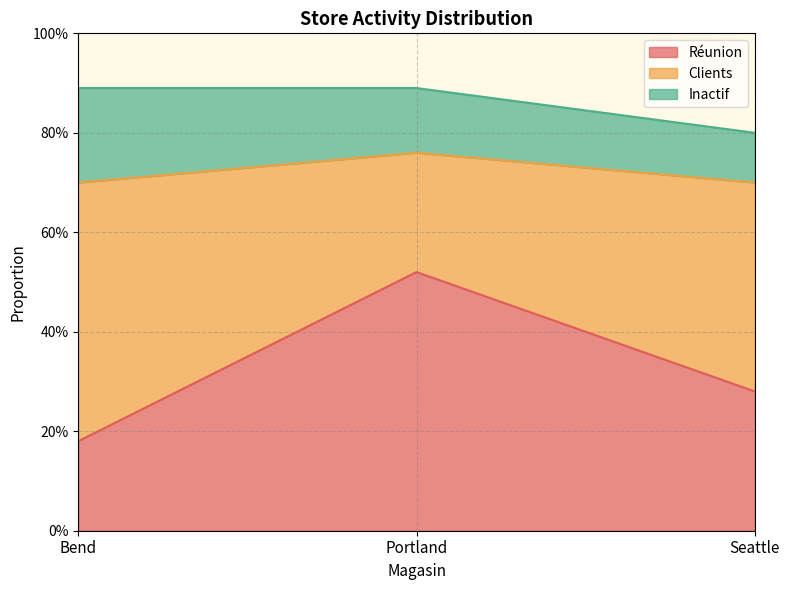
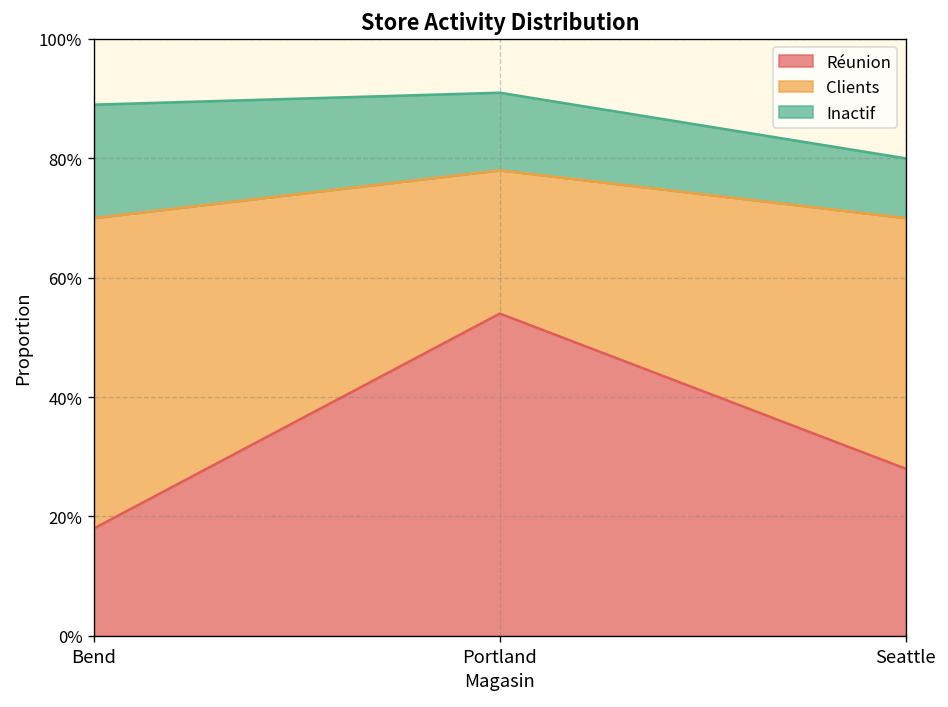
  {
    "Réunion": {
      "Bend": "18%",
-     "Portland": "52%",
+     "Portland": "54%",
      "Seattle": "28%"
    },
    "Clients": {
      "Bend": "52%",
      "Portland": "24%",
      "Seattle": "42%"
    },
    "Inactif": {
      "Bend": "19%",
      "Portland": "13%",
      "Seattle": "10%"
    }
  }
